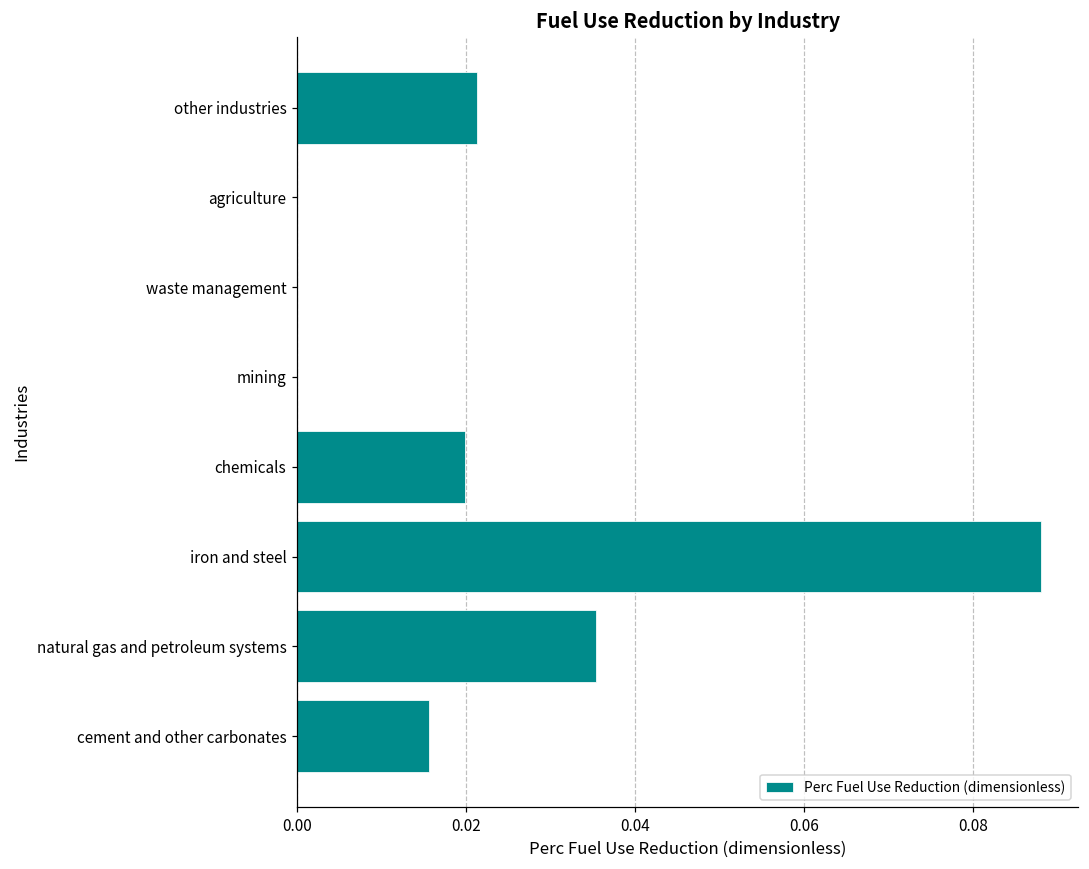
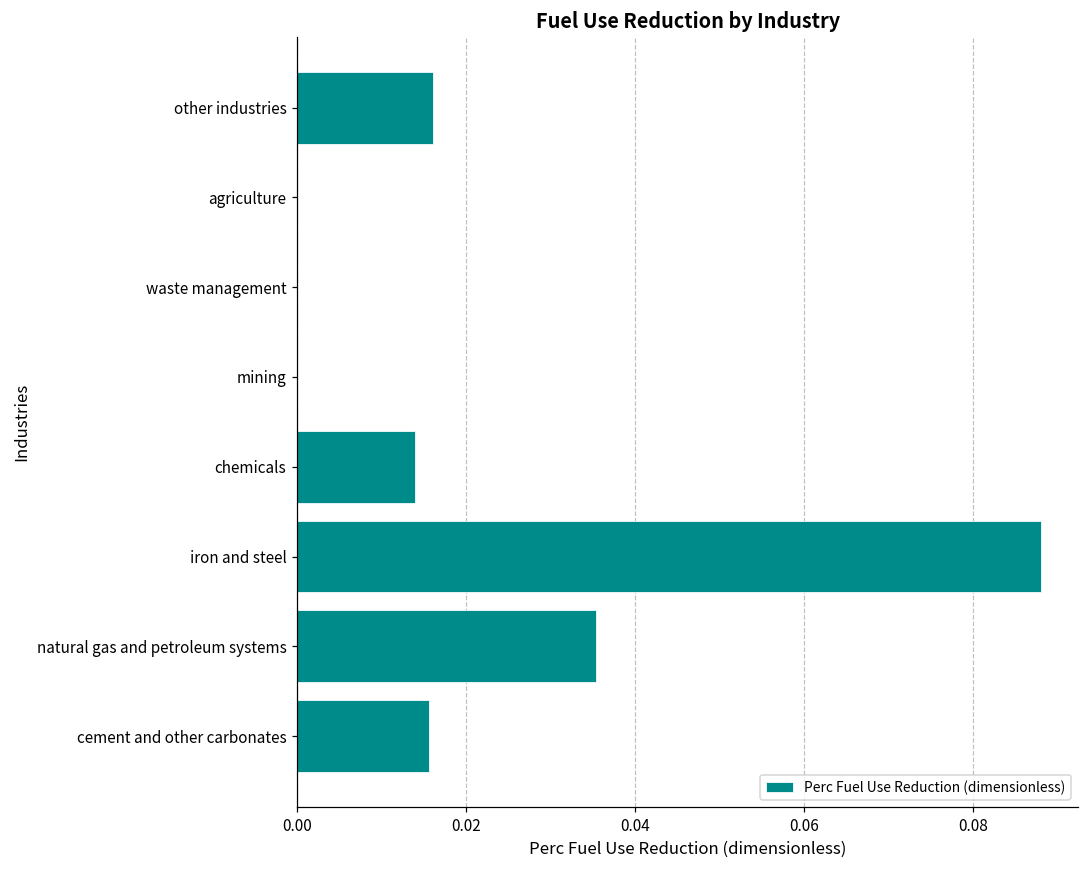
  {
-   "other industries": 0.021,
+   "other industries": 0.016,
    "agriculture": 0.000,
    "waste management": 0.000,
    "mining": 0.000,
-   "chemicals": 0.020,
+   "chemicals": 0.014,
    "iron and steel": 0.088,
    "natural gas and petroleum systems": 0.035,
    "cement and other carbonates": 0.016
  }
